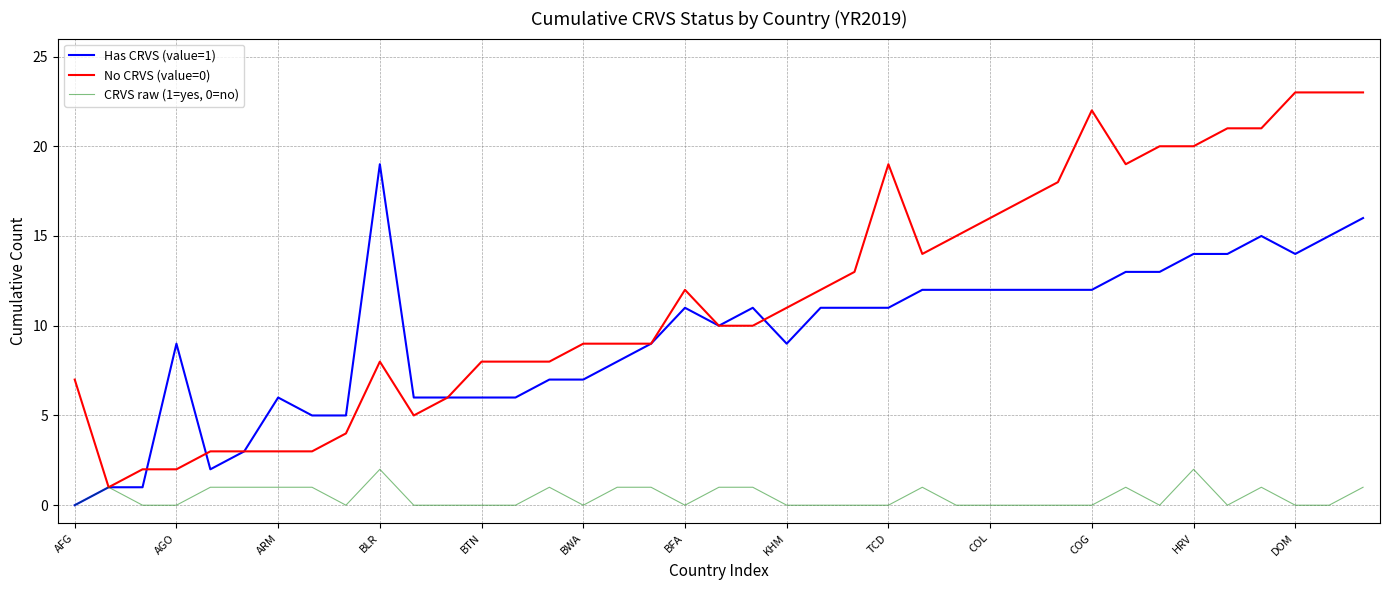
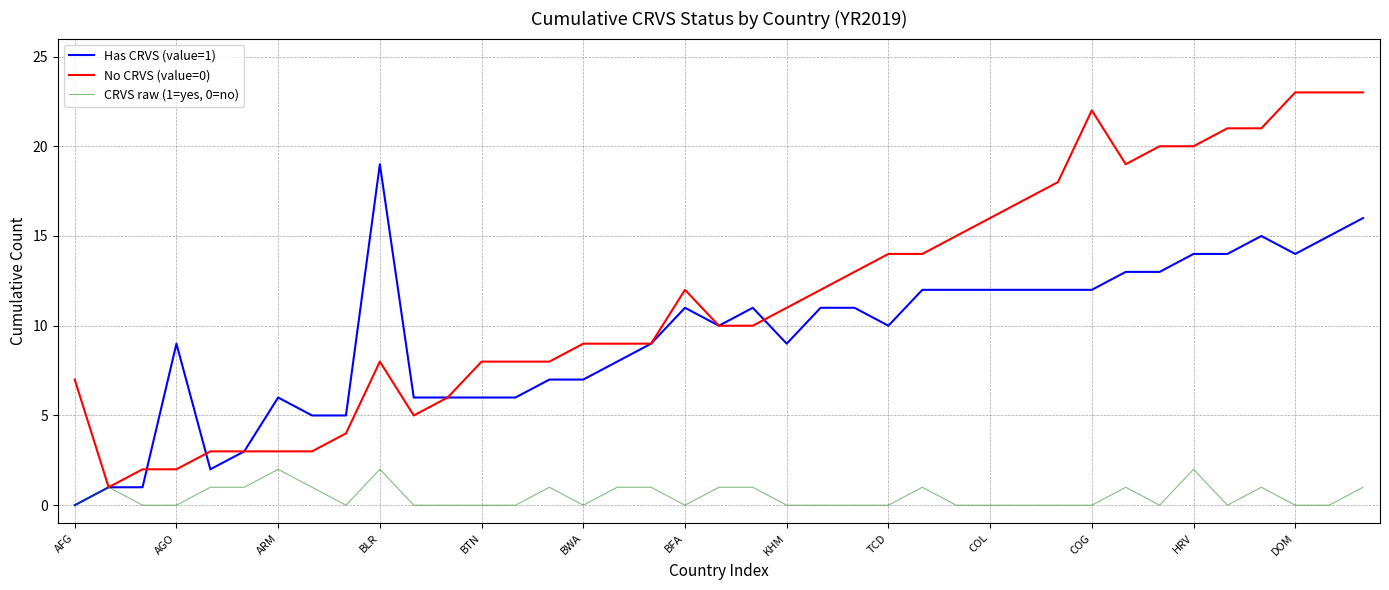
  {
    "Has CRVS (value=1)": {
      "AGO": 9,
      "ARM": 6,
      "BLR": 19,
      "BTN": 6,
      "BWA": 7,
      "BFA": 11,
      "KHM": 9,
-     "TCD": 11,
+     "TCD": 10,
      "COL": 12,
      "COG": 12,
      "HRV": 14,
      "DOM": 14
    },
    "No CRVS (value=0)": {
      "AFG": 7,
      "AGO": 2,
      "ARM": 3,
      "BLR": 8,
      "BTN": 8,
      "BWA": 9,
      "BFA": 12,
      "KHM": 11,
-     "TCD": 19,
+     "TCD": 14,
      "COL": 16,
      "COG": 22,
      "HRV": 20,
      "DOM": 23
    },
    "CRVS raw (1=yes, 0=no)": {
      "AGO": 0,
-     "ARM": 1,
+     "ARM": 2,
      "BLR": 2,
      "BTN": 0,
      "BWA": 0,
      "BFA": 0,
      "KHM": 0,
      "TCD": 0,
      "COL": 0,
      "COG": 0,
      "HRV": 2,
      "DOM": 0
    }
  }
